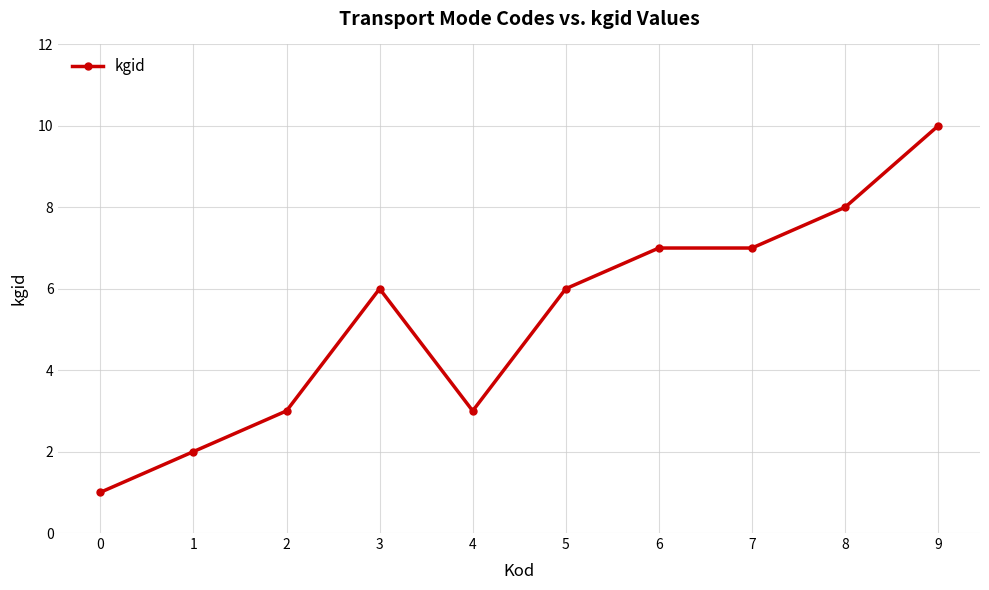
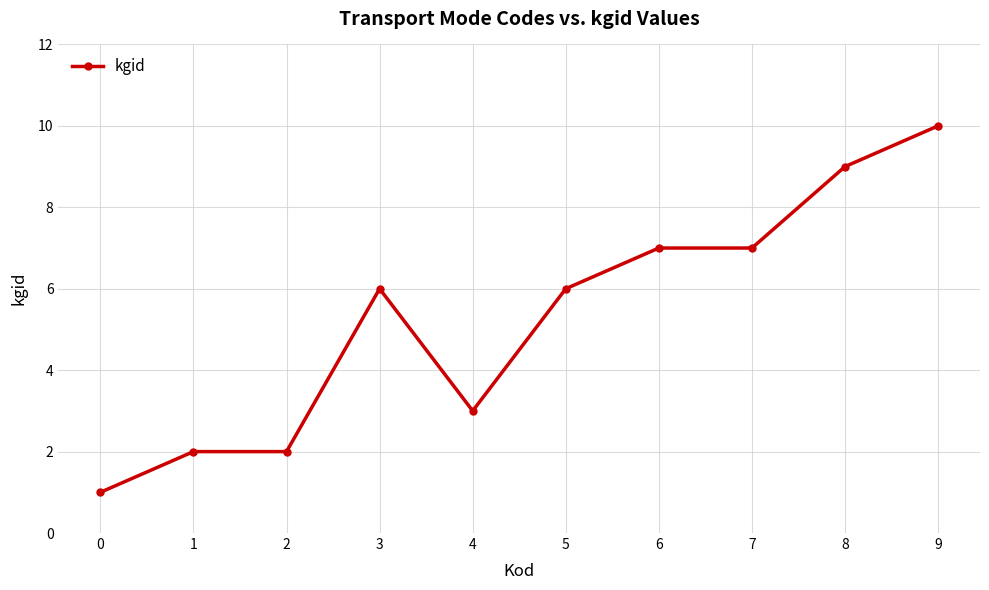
  {
    "0": 1,
    "1": 2,
-   "2": 3,
+   "2": 2,
    "3": 6,
    "4": 3,
    "5": 6,
    "6": 7,
    "7": 7,
-   "8": 8,
+   "8": 9,
    "9": 10
  }
